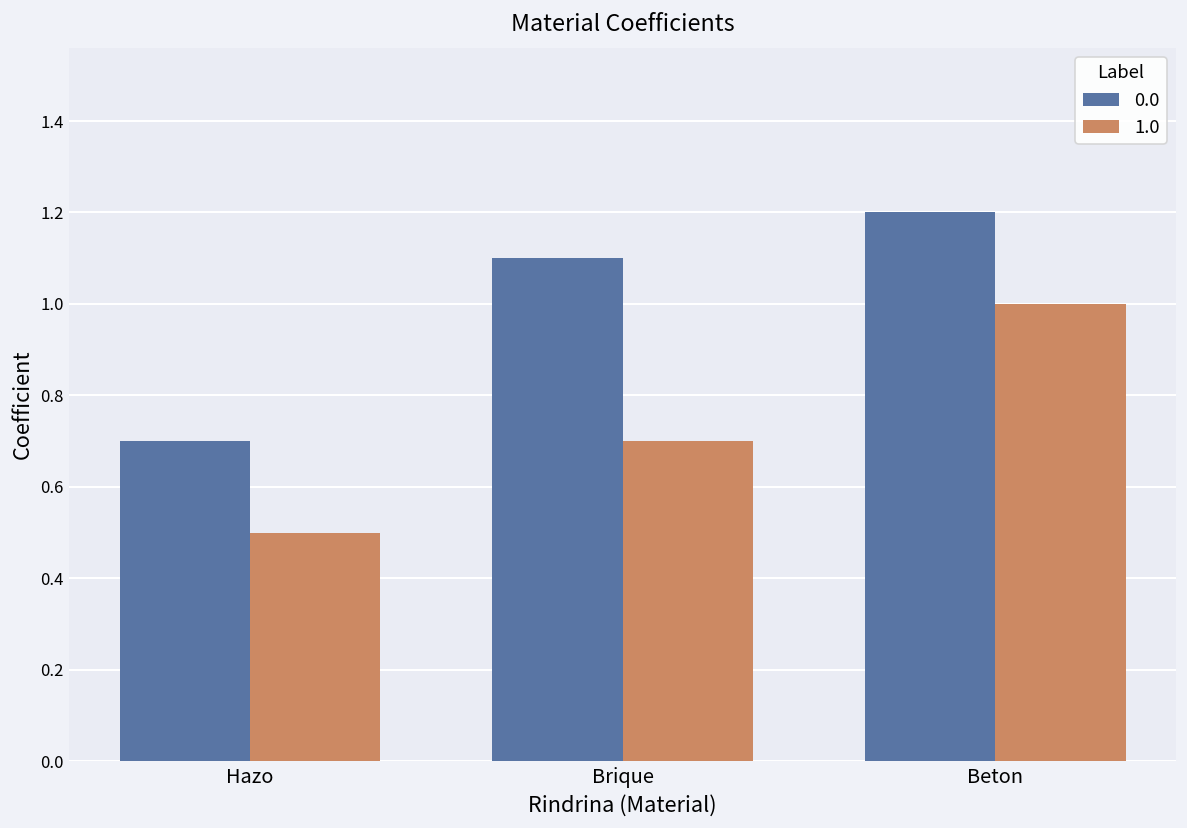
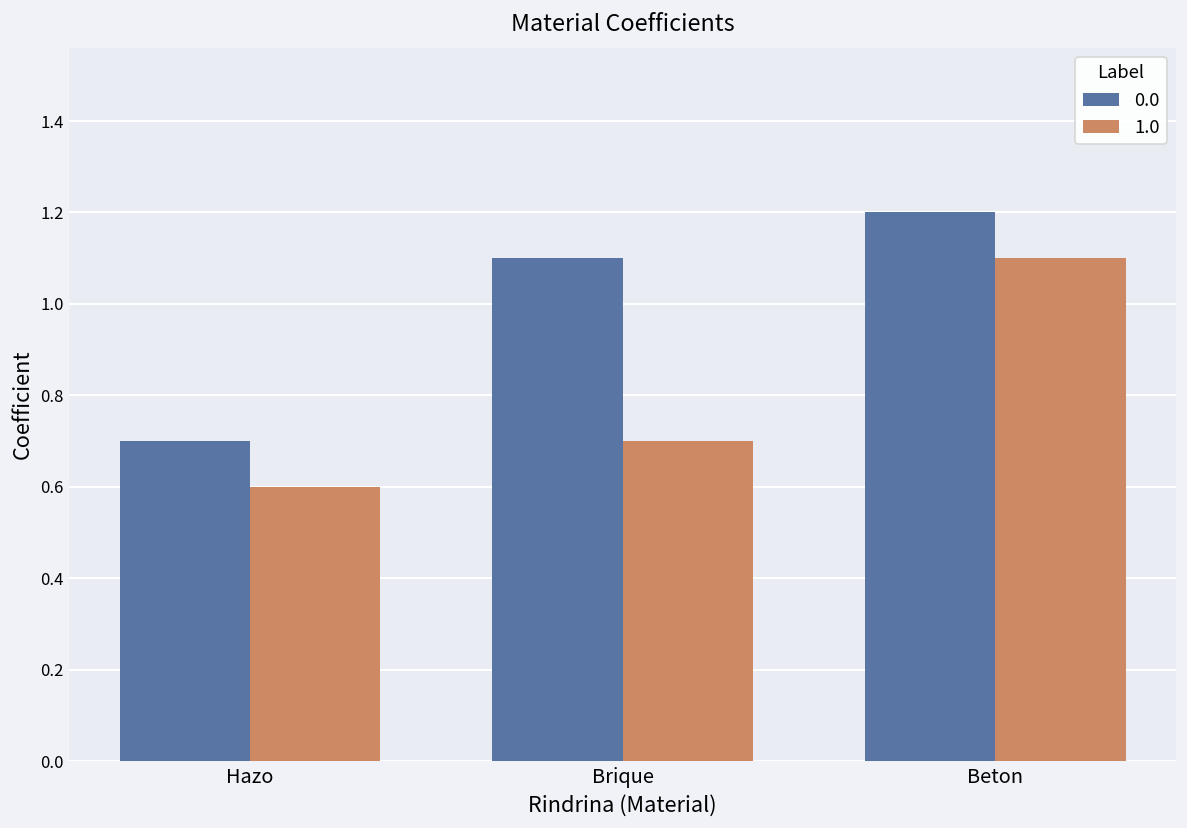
  {
    "0.0": {
      "Hazo": 0.7,
      "Brique": 1.1,
      "Beton": 1.2
    },
    "1.0": {
-     "Hazo": 0.5,
+     "Hazo": 0.6,
      "Brique": 0.7,
-     "Beton": 1.0
+     "Beton": 1.1
    }
  }
